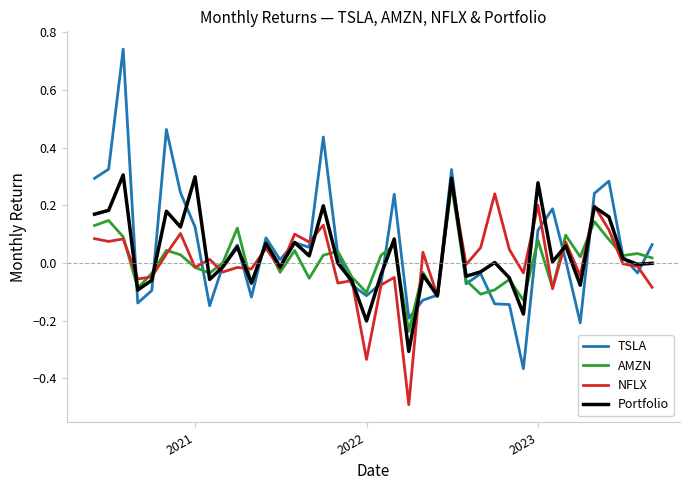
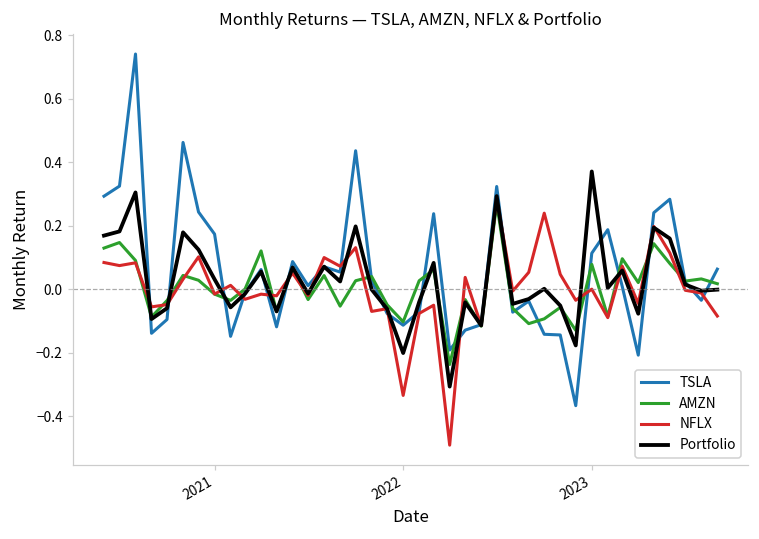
  {
    "TSLA": {
-     "2021": 0.12,
+     "2021": 0.17,
      "2022": -0.11,
      "2023": 0.11
    },
    "AMZN": {
      "2022": -0.10,
      "2023": 0.08
    },
    "NFLX": {
      "2022": -0.34,
-     "2023": 0.2
+     "2023": 0.0
    },
    "Portfolio": {
-     "2021": 0.30,
+     "2021": 0.03,
      "2022": -0.20,
-     "2023": 0.28
+     "2023": 0.37
    }
  }
